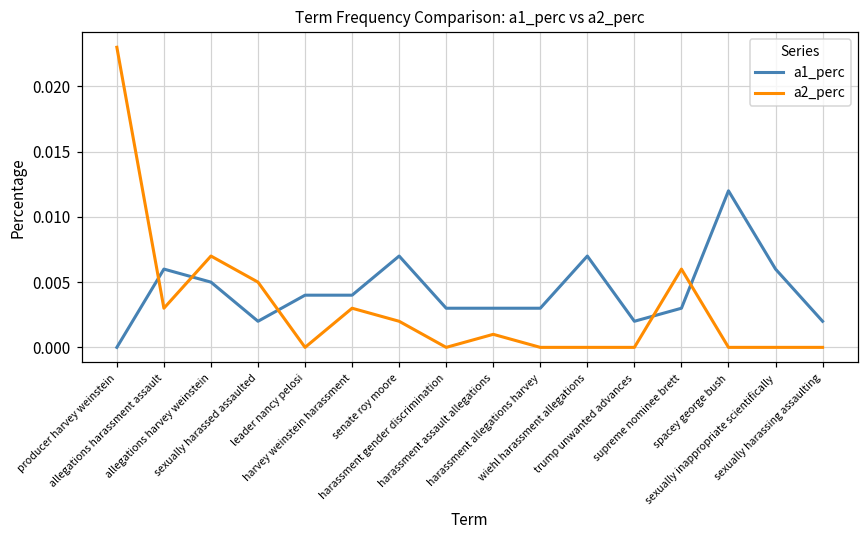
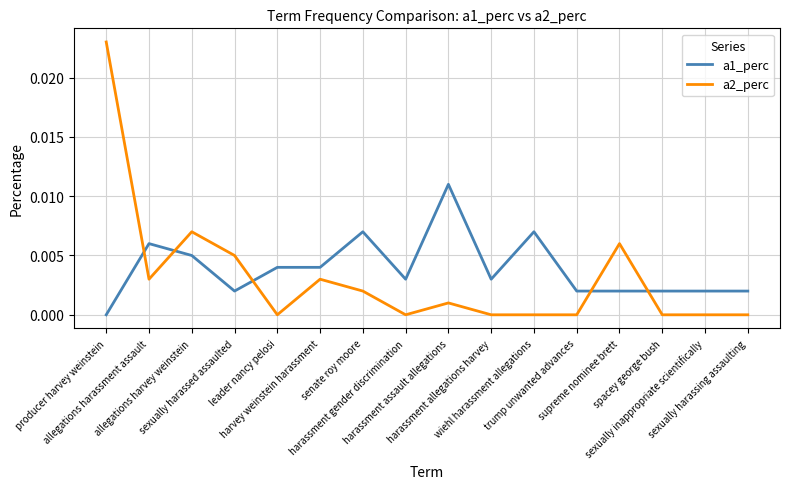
  {
    "a1_perc": {
      "producer harvey weinstein": 0.000,
      "allegations harassment assault": 0.006,
      "allegations harvey weinstein": 0.005,
      "sexually harassed assaulted": 0.002,
      "leader nancy pelosi": 0.004,
      "harvey weinstein harassment": 0.004,
      "senate roy moore": 0.007,
      "harassment gender discrimination": 0.003,
-     "harassment assault allegations": 0.003,
+     "harassment assault allegations": 0.011,
      "harassment allegations harvey": 0.003,
      "wiehl harassment allegations": 0.007,
      "trump unwanted advances": 0.002,
-     "supreme nominee brett": 0.003,
-     "spacey george bush": 0.012,
-     "sexually inappropriate scientifically": 0.006,
+     "supreme nominee brett": 0.002,
+     "spacey george bush": 0.002,
+     "sexually inappropriate scientifically": 0.002,
      "sexually harassing assaulting": 0.002
    },
    "a2_perc": {
      "producer harvey weinstein": 0.023,
      "allegations harassment assault": 0.003,
      "allegations harvey weinstein": 0.007,
      "sexually harassed assaulted": 0.005,
      "leader nancy pelosi": 0.000,
      "harvey weinstein harassment": 0.003,
      "senate roy moore": 0.002,
      "harassment gender discrimination": 0.000,
      "harassment assault allegations": 0.001,
      "harassment allegations harvey": 0.000,
      "wiehl harassment allegations": 0.000,
      "trump unwanted advances": 0.000,
      "supreme nominee brett": 0.006,
      "spacey george bush": 0.000,
      "sexually inappropriate scientifically": 0.000,
      "sexually harassing assaulting": 0.000
    }
  }
